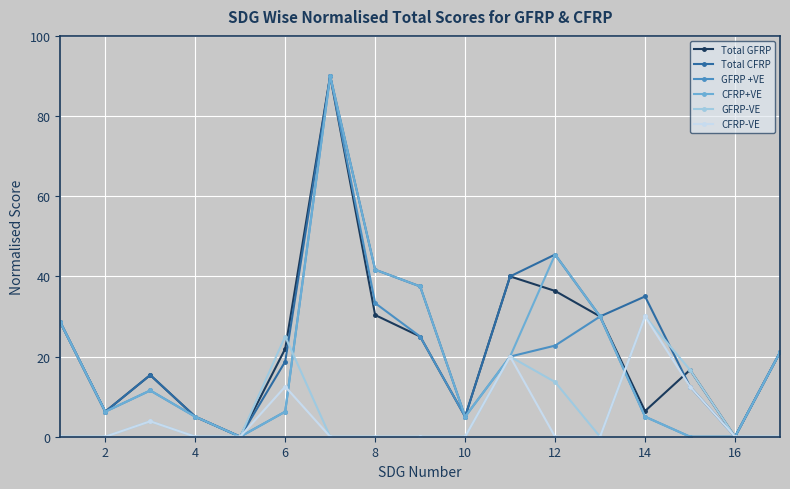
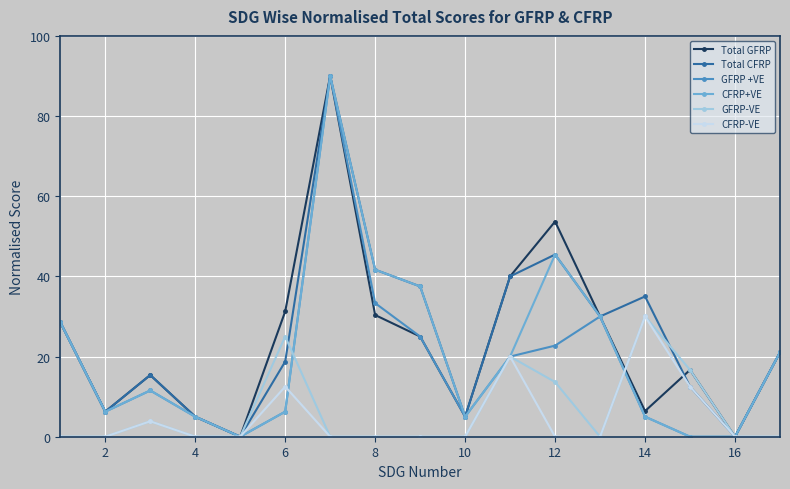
  {
    "Total GFRP": {
-     "6": 22,
+     "6": 31,
      "8": 30,
-     "12": 36,
+     "12": 54,
      "14": 6
    }
  }
